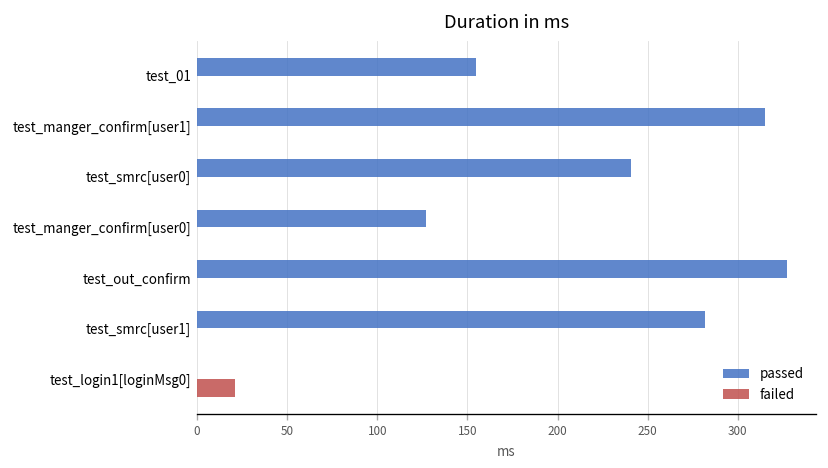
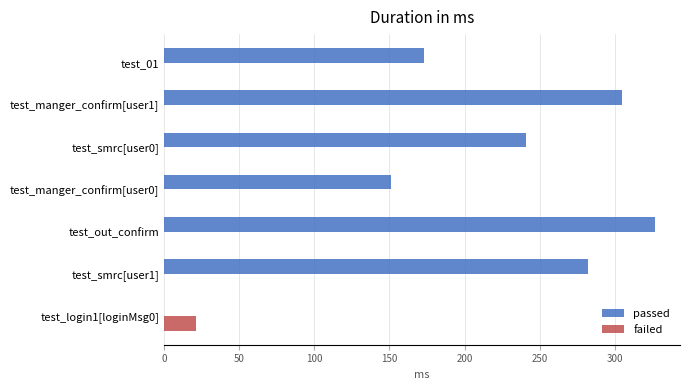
  {
    "passed": {
-     "test_01": 155,
-     "test_manger_confirm[user1]": 315,
+     "test_01": 173,
+     "test_manger_confirm[user1]": 305,
      "test_smrc[user0]": 241,
-     "test_manger_confirm[user0]": 127,
+     "test_manger_confirm[user0]": 151,
      "test_out_confirm": 327,
      "test_smrc[user1]": 282,
      "test_login1[loginMsg0]": 0
    },
    "failed": {
      "test_01": 0,
      "test_manger_confirm[user1]": 0,
      "test_smrc[user0]": 0,
      "test_manger_confirm[user0]": 0,
      "test_out_confirm": 0,
      "test_smrc[user1]": 0,
      "test_login1[loginMsg0]": 21
    }
  }
